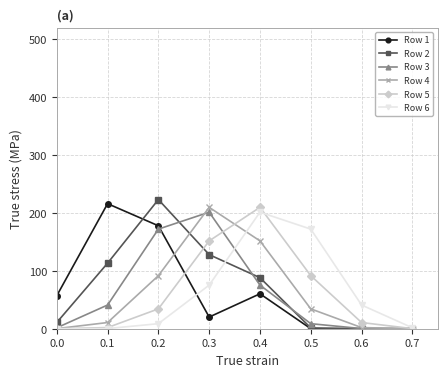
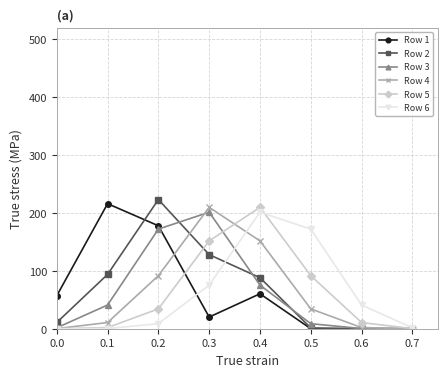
  {
    "Row 1": {
      "0.0": 60,
      "0.1": 220,
      "0.2": 180,
      "0.3": 20,
      "0.4": 60
    },
    "Row 2": {
      "0.0": 10,
-     "0.1": 110,
+     "0.1": 90,
      "0.2": 220,
      "0.3": 130,
      "0.4": 90
    }
  }
